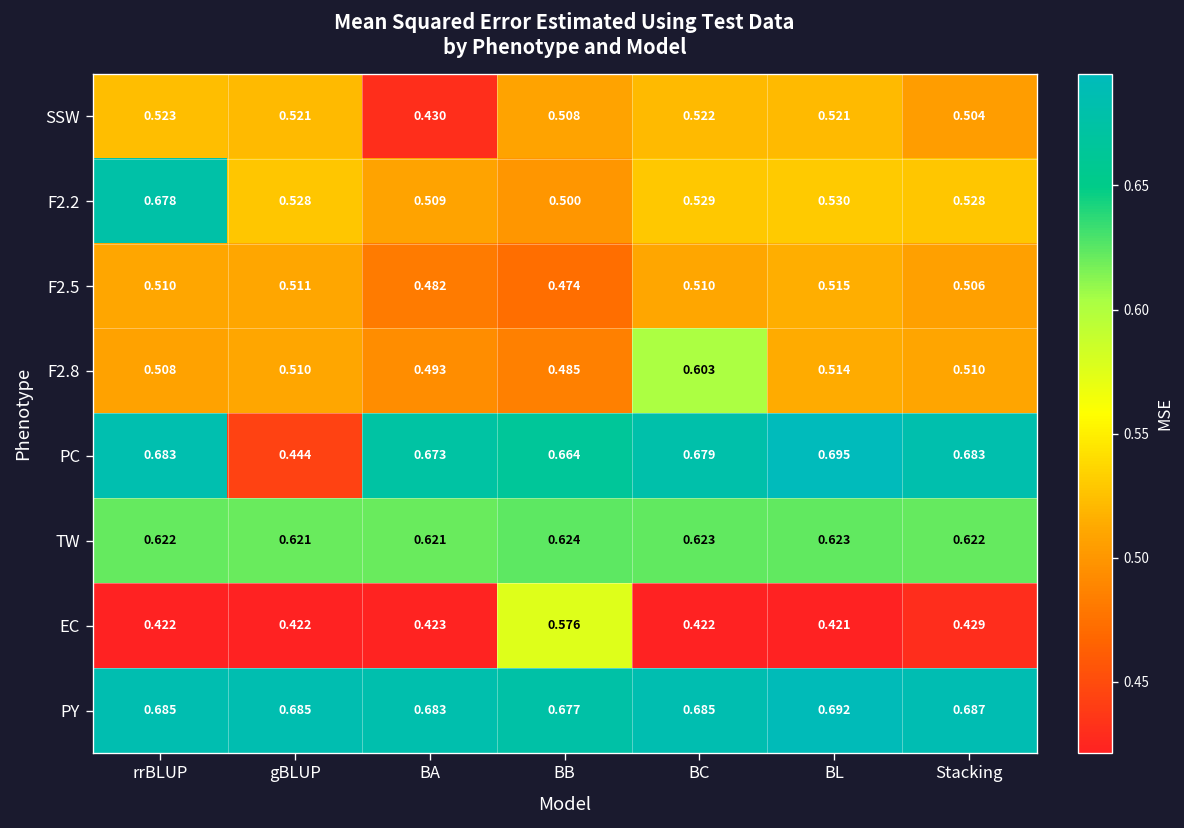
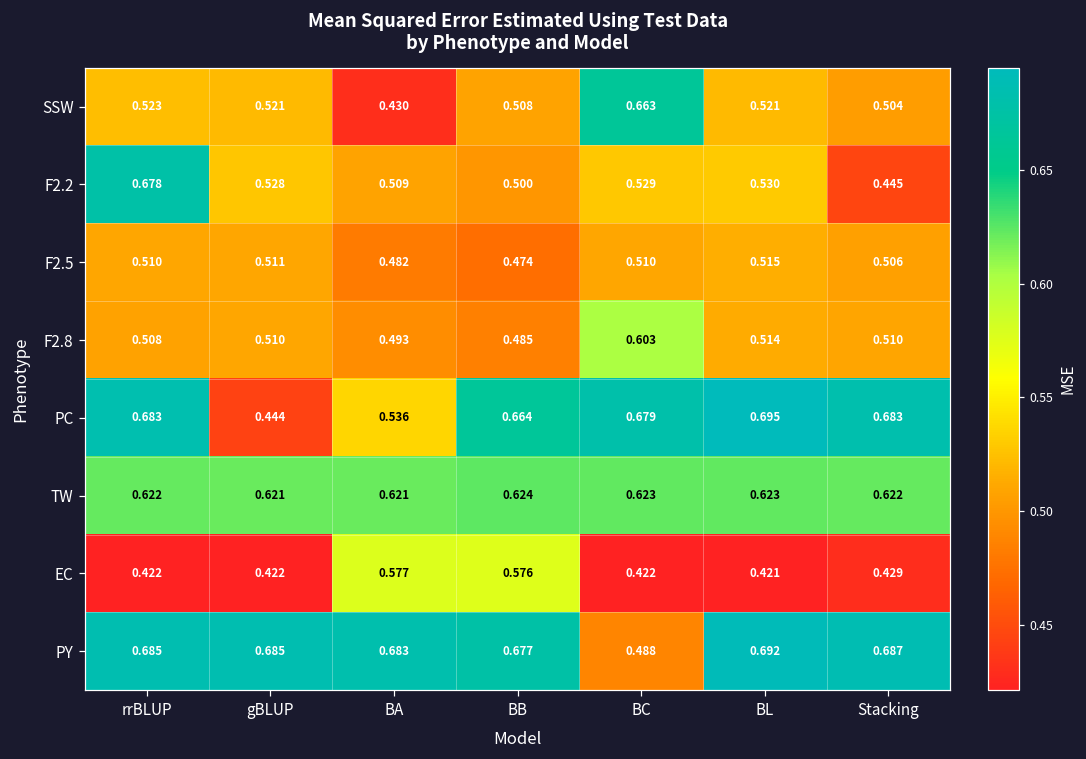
  {
    "SSW": {
      "rrBLUP": 0.523,
      "gBLUP": 0.521,
      "BA": 0.430,
      "BB": 0.508,
-     "BC": 0.522,
+     "BC": 0.663,
      "BL": 0.521,
      "Stacking": 0.504
    },
    "F2.2": {
      "rrBLUP": 0.678,
      "gBLUP": 0.528,
      "BA": 0.509,
      "BB": 0.500,
      "BC": 0.529,
      "BL": 0.530,
-     "Stacking": 0.528
+     "Stacking": 0.445
    },
    "F2.5": {
      "rrBLUP": 0.510,
      "gBLUP": 0.511,
      "BA": 0.482,
      "BB": 0.474,
      "BC": 0.510,
      "BL": 0.515,
      "Stacking": 0.506
    },
    "F2.8": {
      "rrBLUP": 0.508,
      "gBLUP": 0.510,
      "BA": 0.493,
      "BB": 0.485,
      "BC": 0.603,
      "BL": 0.514,
      "Stacking": 0.510
    },
    "PC": {
      "rrBLUP": 0.683,
      "gBLUP": 0.444,
-     "BA": 0.673,
+     "BA": 0.536,
      "BB": 0.664,
      "BC": 0.679,
      "BL": 0.695,
      "Stacking": 0.683
    },
    "TW": {
      "rrBLUP": 0.622,
      "gBLUP": 0.621,
      "BA": 0.621,
      "BB": 0.624,
      "BC": 0.623,
      "BL": 0.623,
      "Stacking": 0.622
    },
    "EC": {
      "rrBLUP": 0.422,
      "gBLUP": 0.422,
-     "BA": 0.423,
+     "BA": 0.577,
      "BB": 0.576,
      "BC": 0.422,
      "BL": 0.421,
      "Stacking": 0.429
    },
    "PY": {
      "rrBLUP": 0.685,
      "gBLUP": 0.685,
      "BA": 0.683,
      "BB": 0.677,
-     "BC": 0.685,
+     "BC": 0.488,
      "BL": 0.692,
      "Stacking": 0.687
    }
  }
